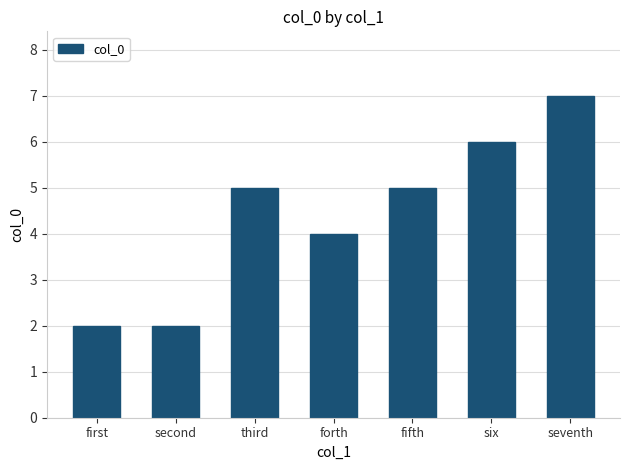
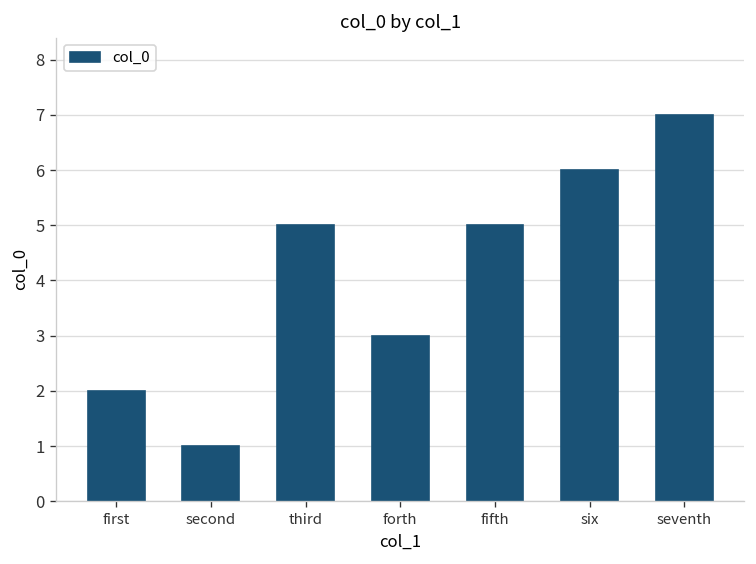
  {
    "first": 2,
-   "second": 2,
+   "second": 1,
    "third": 5,
-   "forth": 4,
+   "forth": 3,
    "fifth": 5,
    "six": 6,
    "seventh": 7
  }
